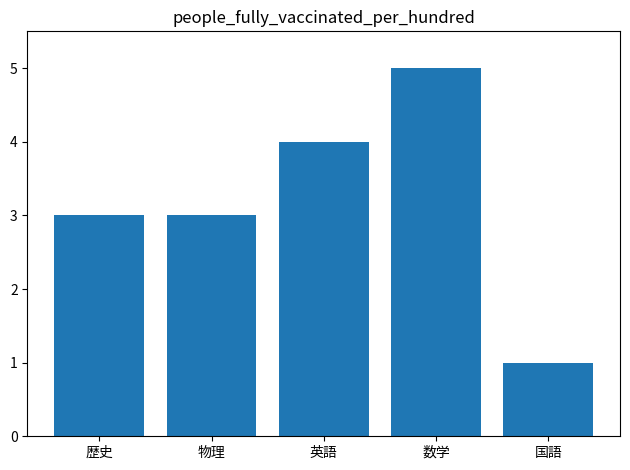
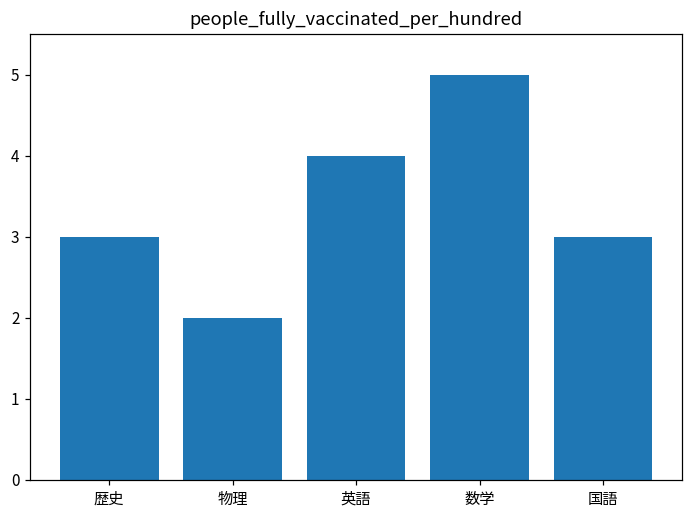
  {
    "歴史": 3,
-   "物理": 3,
+   "物理": 2,
    "英語": 4,
    "数学": 5,
-   "国語": 1
+   "国語": 3
  }
